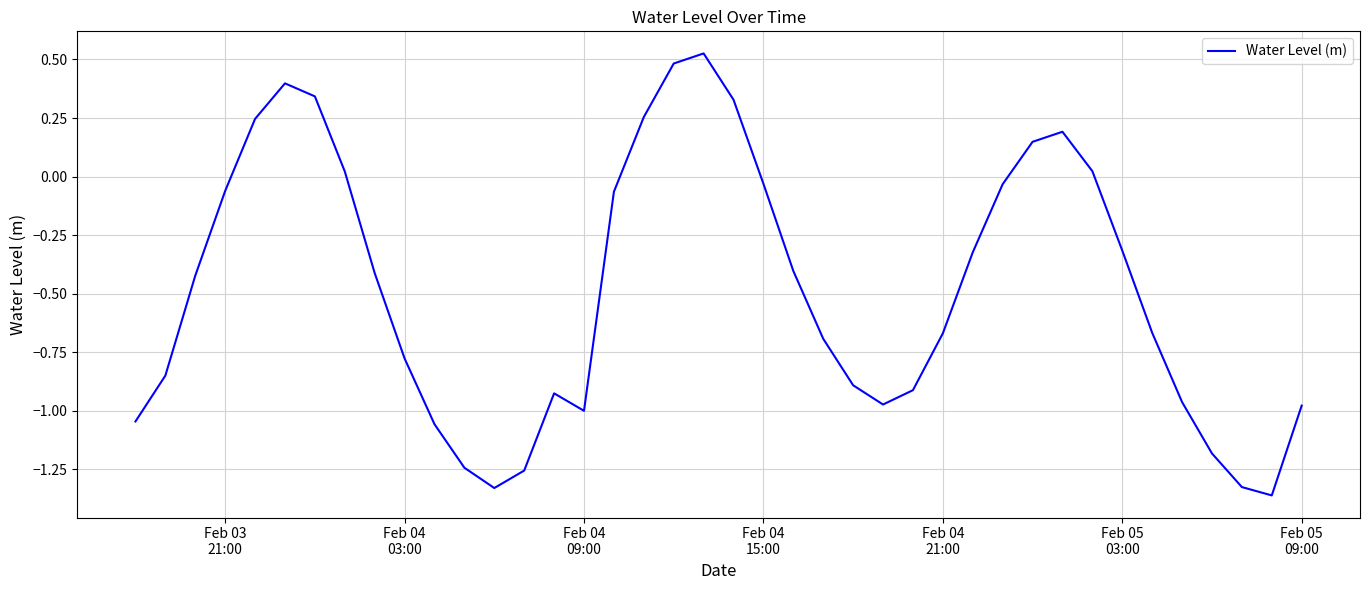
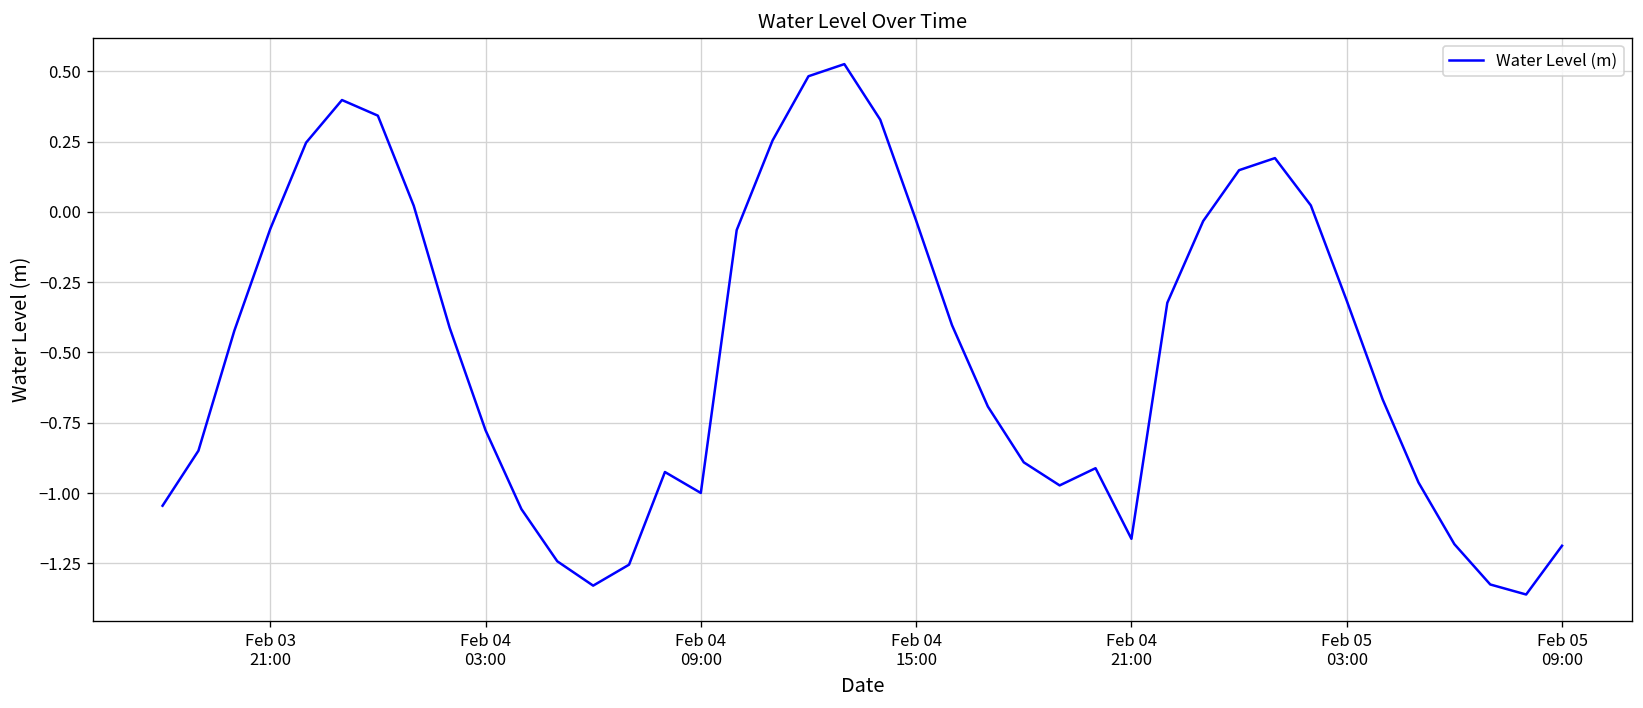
  {
    "Feb 03 21:00": -0.06,
    "Feb 04 03:00": -0.78,
    "Feb 04 09:00": -1.00,
    "Feb 04 15:00": -0.03,
-   "Feb 04 21:00": -0.67,
+   "Feb 04 21:00": -1.16,
    "Feb 05 03:00": -0.32,
-   "Feb 05 09:00": -0.98
+   "Feb 05 09:00": -1.19
  }
